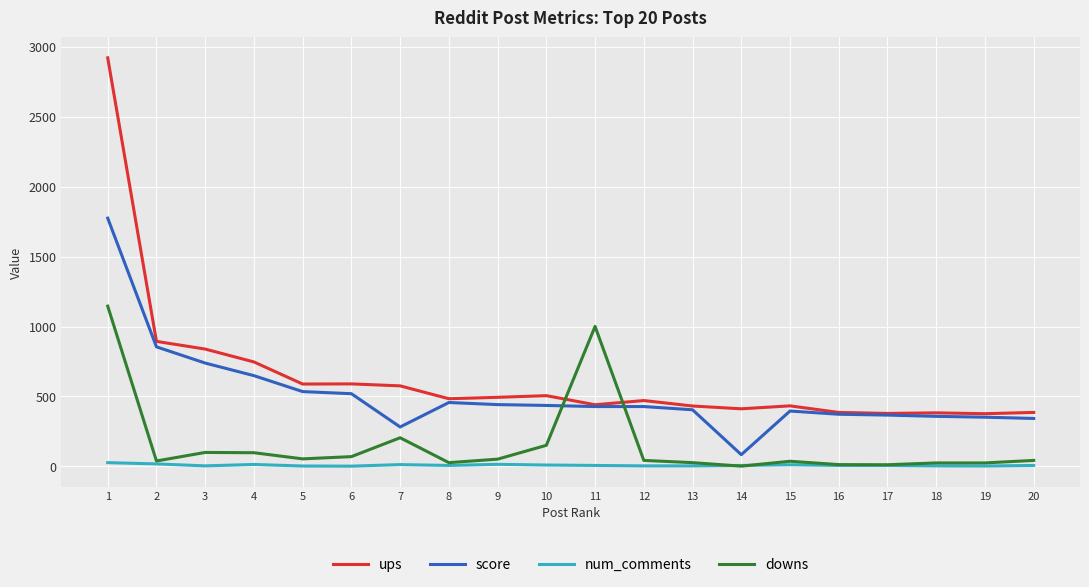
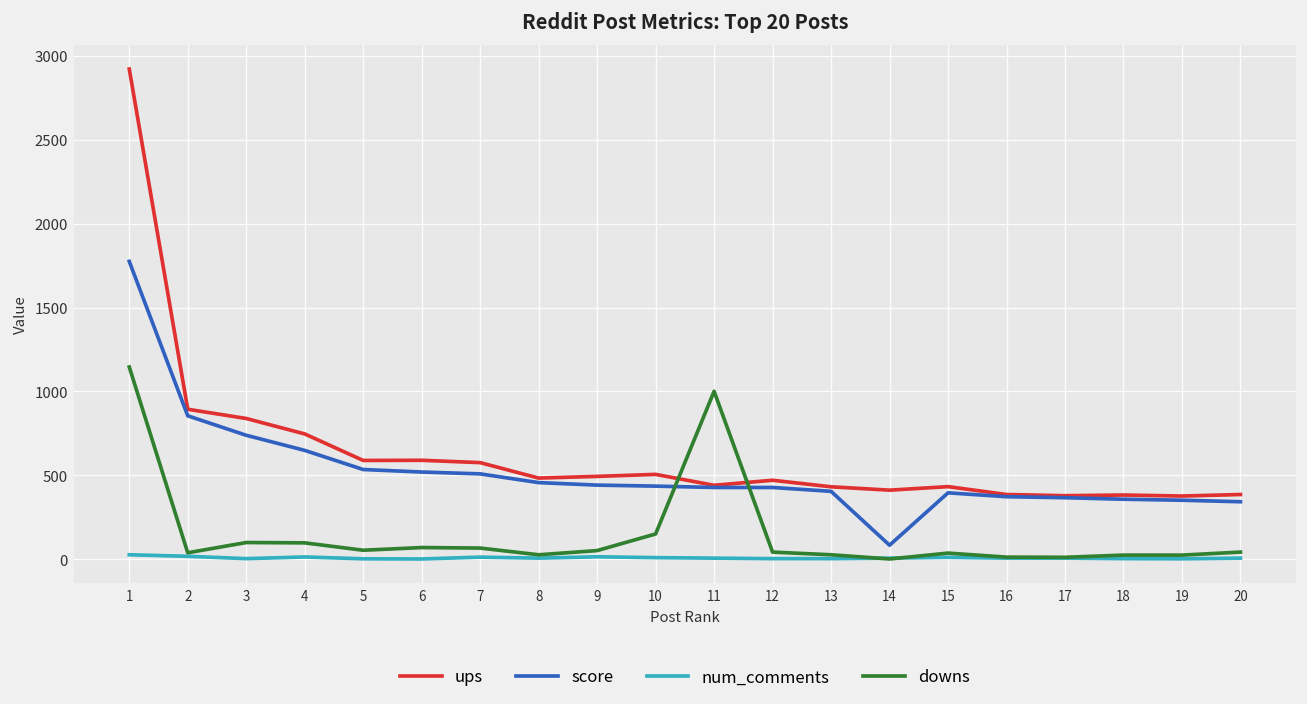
  {
    "ups": {
      "1": 2920,
      "2": 890,
      "3": 840,
      "4": 750,
      "5": 590,
      "6": 590,
      "7": 580,
      "8": 480,
      "9": 490,
      "10": 510,
      "12": 470,
      "13": 430,
      "14": 410,
      "15": 430,
      "18": 380,
      "19": 380,
      "20": 390
    },
    "score": {
      "1": 1780,
      "2": 860,
      "3": 740,
      "4": 650,
      "5": 540,
      "6": 520,
-     "7": 280,
+     "7": 510,
      "8": 460,
      "9": 440,
      "10": 440,
      "12": 430,
      "13": 410,
      "14": 80,
      "15": 400,
      "18": 360,
      "19": 350,
      "20": 340
    },
    "num_comments": {
      "1": 30,
      "2": 20,
      "3": 0,
      "4": 10,
      "5": 0,
      "6": 0,
      "7": 10,
      "8": 10,
      "9": 20,
      "10": 10,
      "11": 10,
      "12": 0,
      "13": 0,
      "15": 10,
      "18": 0,
      "19": 0,
      "20": 10
    },
    "downs": {
      "1": 1150,
      "2": 40,
      "3": 100,
      "4": 100,
      "5": 50,
      "6": 70,
-     "7": 210,
+     "7": 70,
      "8": 30,
      "9": 50,
      "10": 150,
      "11": 1000,
      "12": 40,
      "13": 30,
      "15": 40,
      "18": 30,
      "19": 30,
      "20": 40
    }
  }
